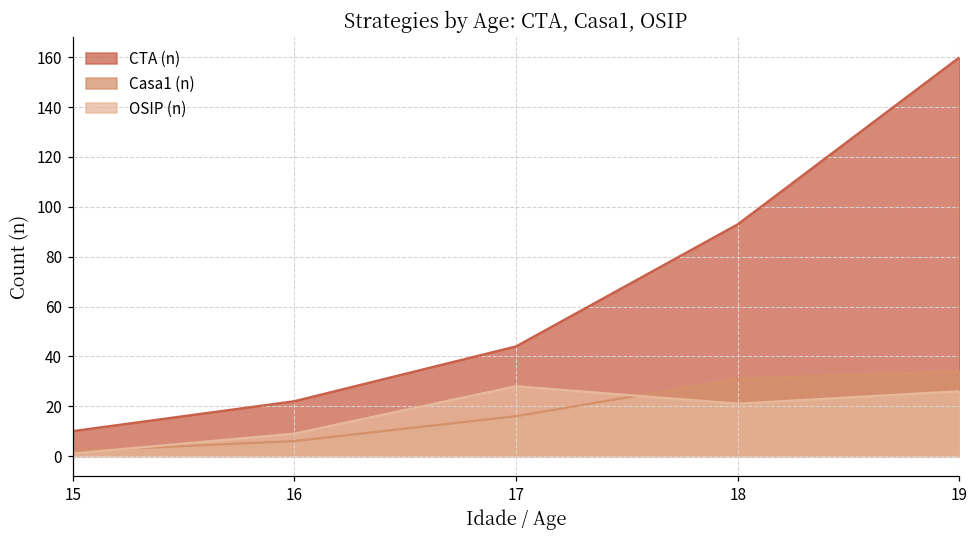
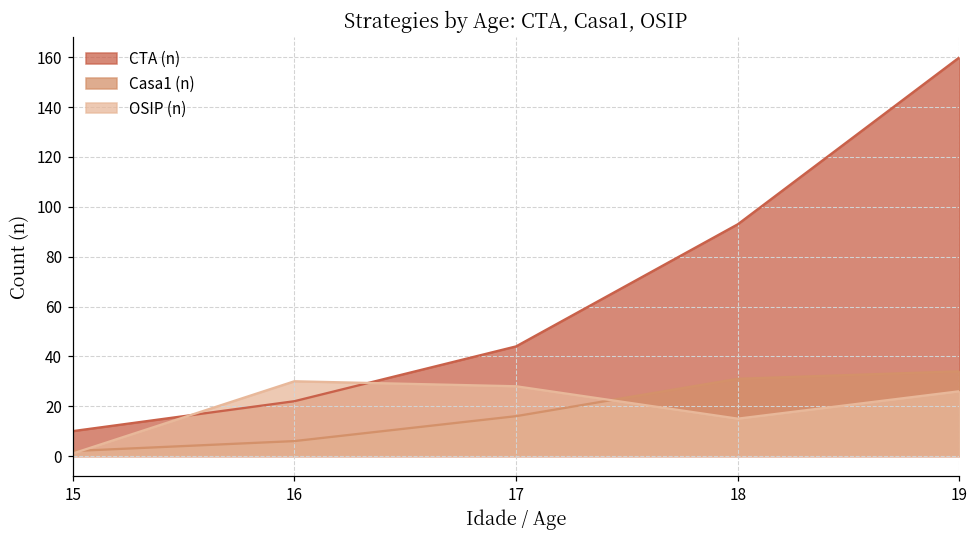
  {
    "OSIP (n)": {
-     "16": 9,
+     "16": 30,
      "17": 28,
-     "18": 21,
+     "18": 15,
      "19": 26
    }
  }
